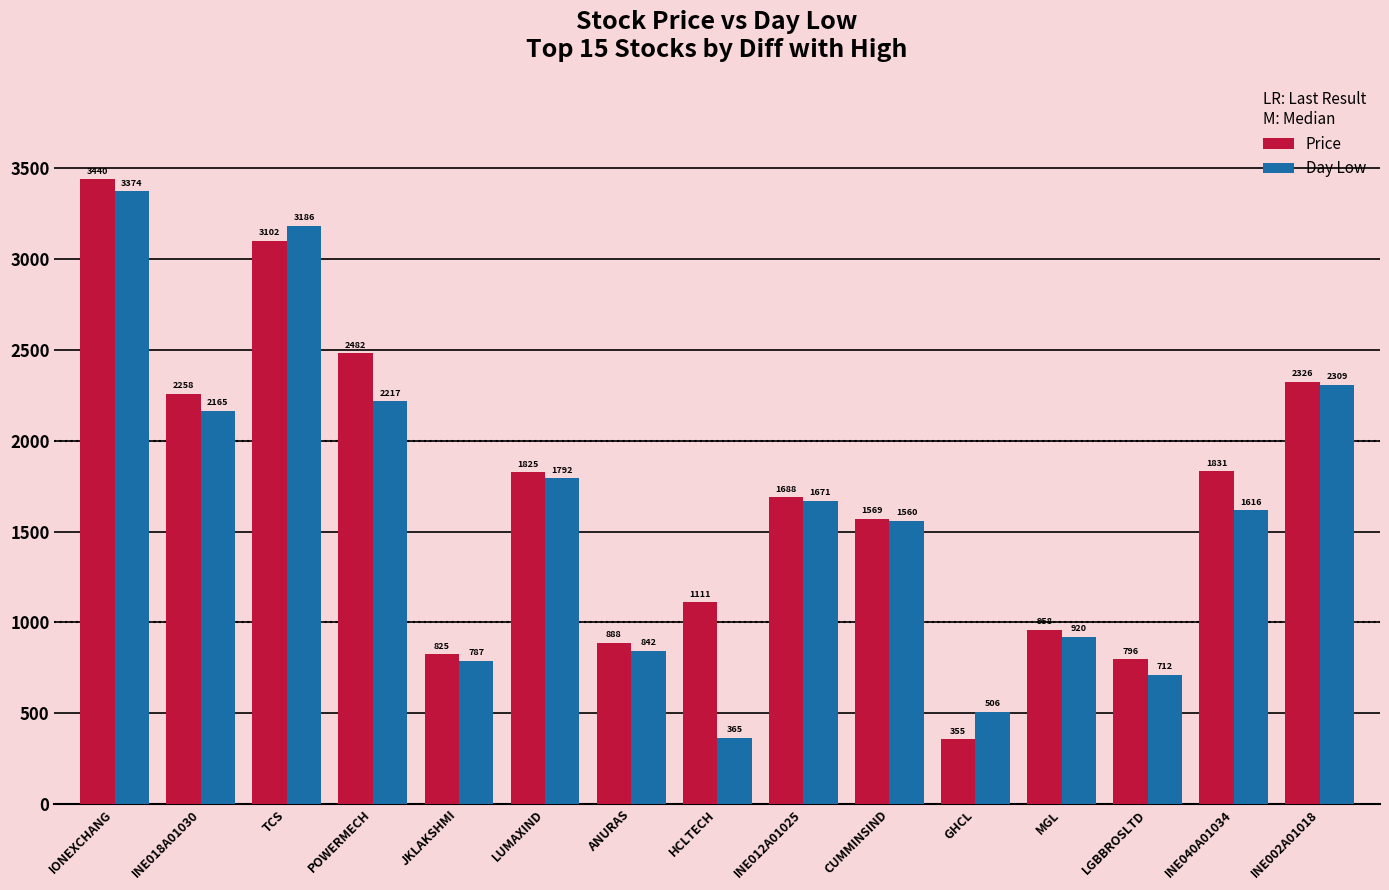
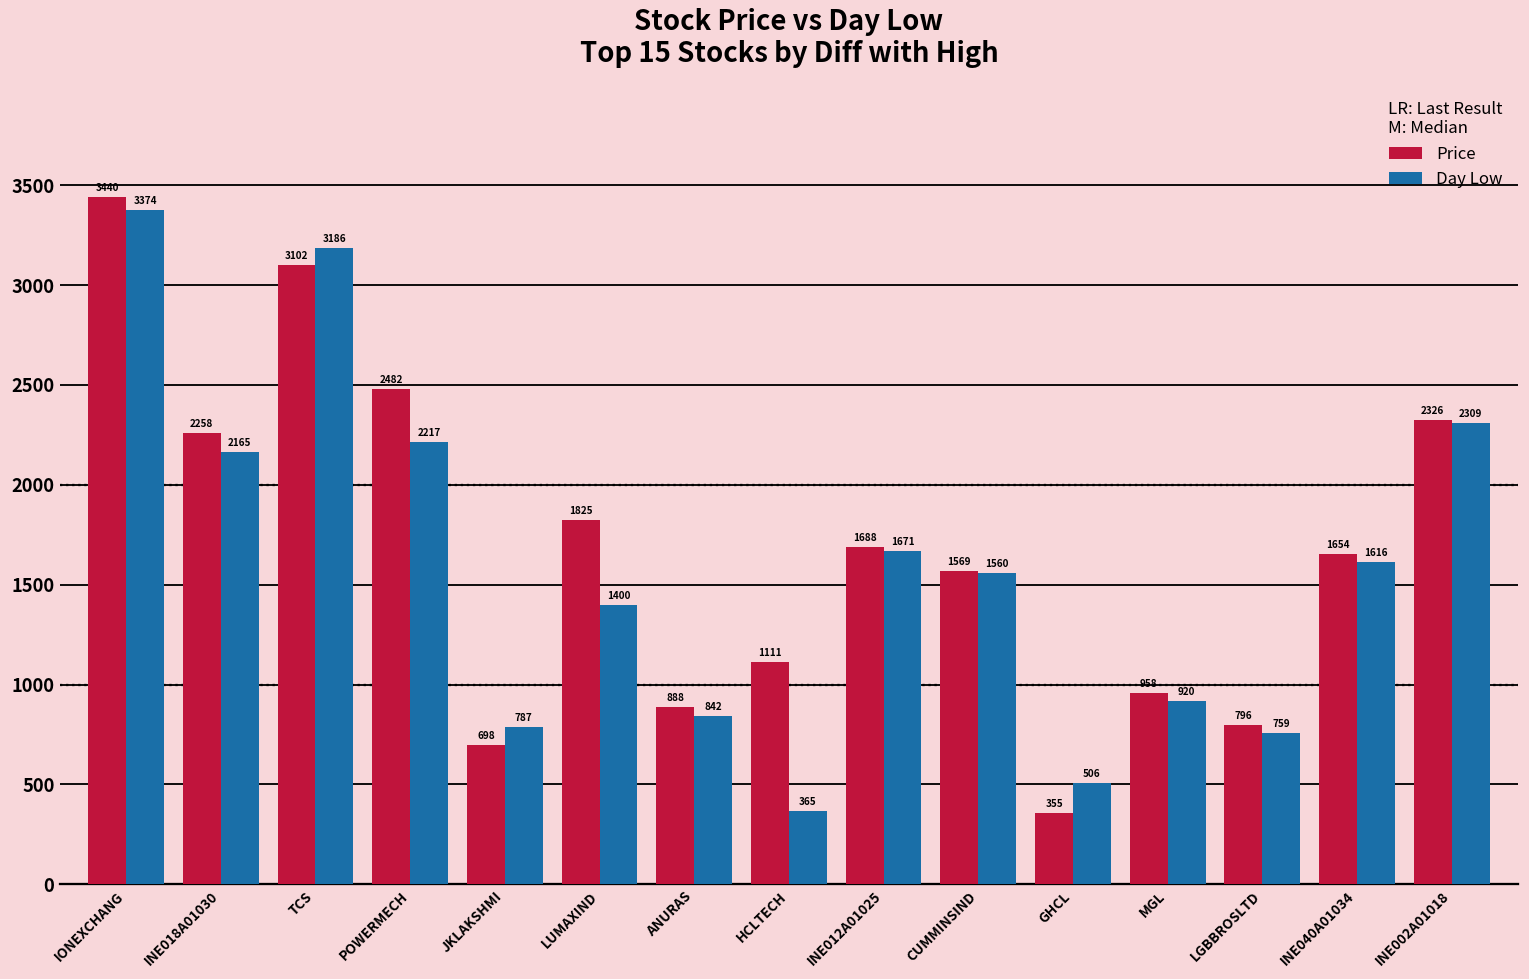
  {
    "Price": {
      "IONEXCHANG": 3440,
      "INE018A01030": 2258,
      "TCS": 3102,
      "POWERMECH": 2482,
-     "JKLAKSHMI": 825,
+     "JKLAKSHMI": 698,
      "LUMAXIND": 1825,
      "ANURAS": 888,
      "HCLTECH": 1111,
      "INE012A01025": 1688,
      "CUMMINSIND": 1569,
      "GHCL": 355,
      "MGL": 958,
      "LGBBROSLTD": 796,
-     "INE040A01034": 1831,
+     "INE040A01034": 1654,
      "INE002A01018": 2326
    },
    "Day Low": {
      "IONEXCHANG": 3374,
      "INE018A01030": 2165,
      "TCS": 3186,
      "POWERMECH": 2217,
      "JKLAKSHMI": 787,
-     "LUMAXIND": 1792,
+     "LUMAXIND": 1400,
      "ANURAS": 842,
      "HCLTECH": 365,
      "INE012A01025": 1671,
      "CUMMINSIND": 1560,
      "GHCL": 506,
      "MGL": 920,
-     "LGBBROSLTD": 712,
+     "LGBBROSLTD": 759,
      "INE040A01034": 1616,
      "INE002A01018": 2309
    }
  }
